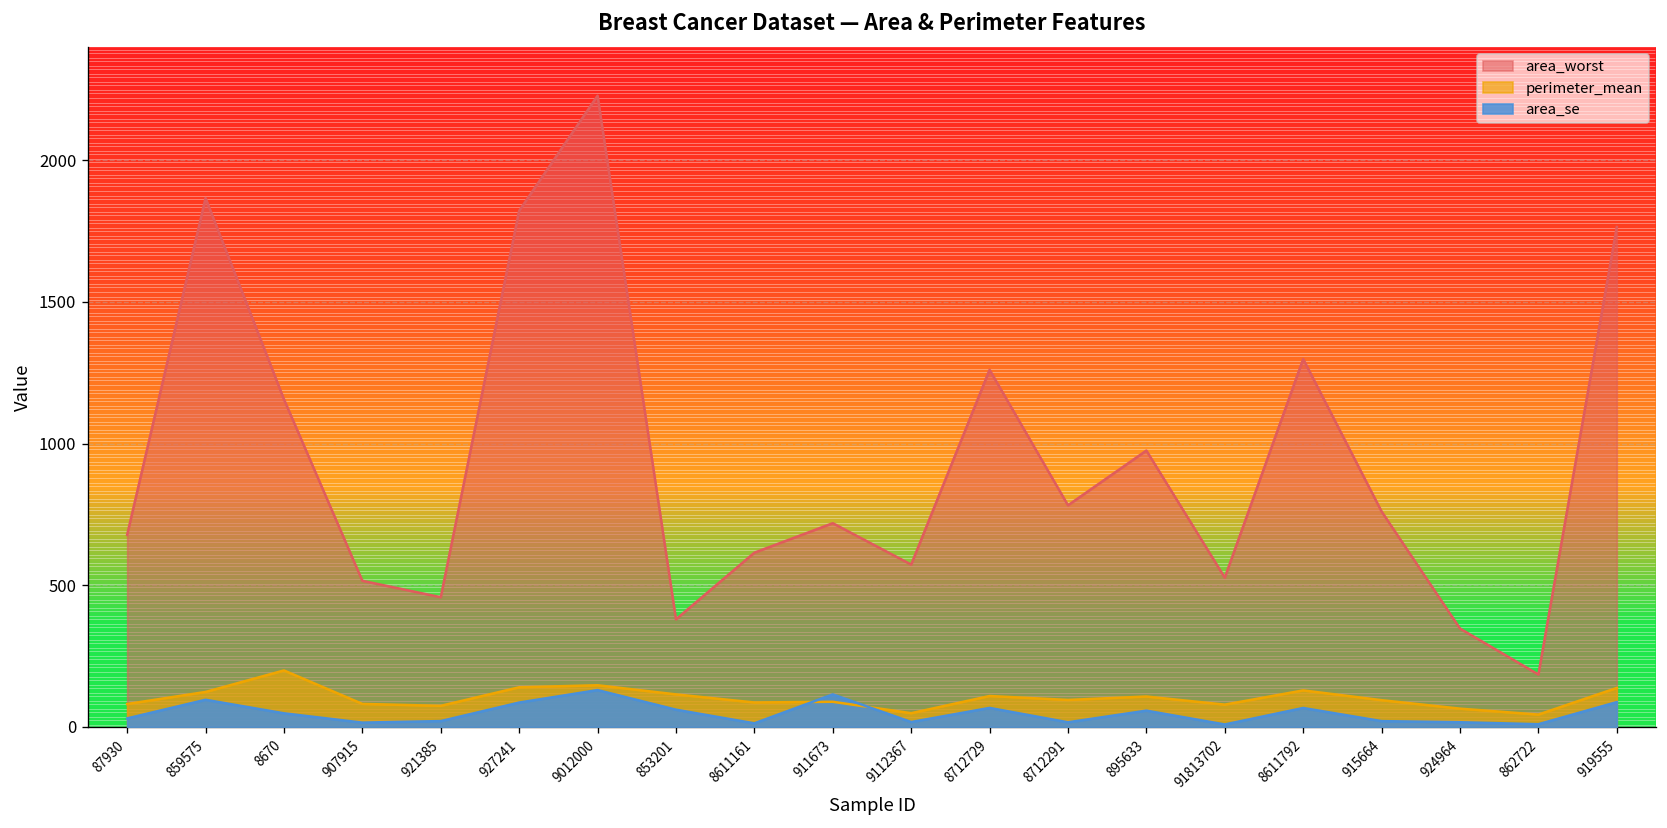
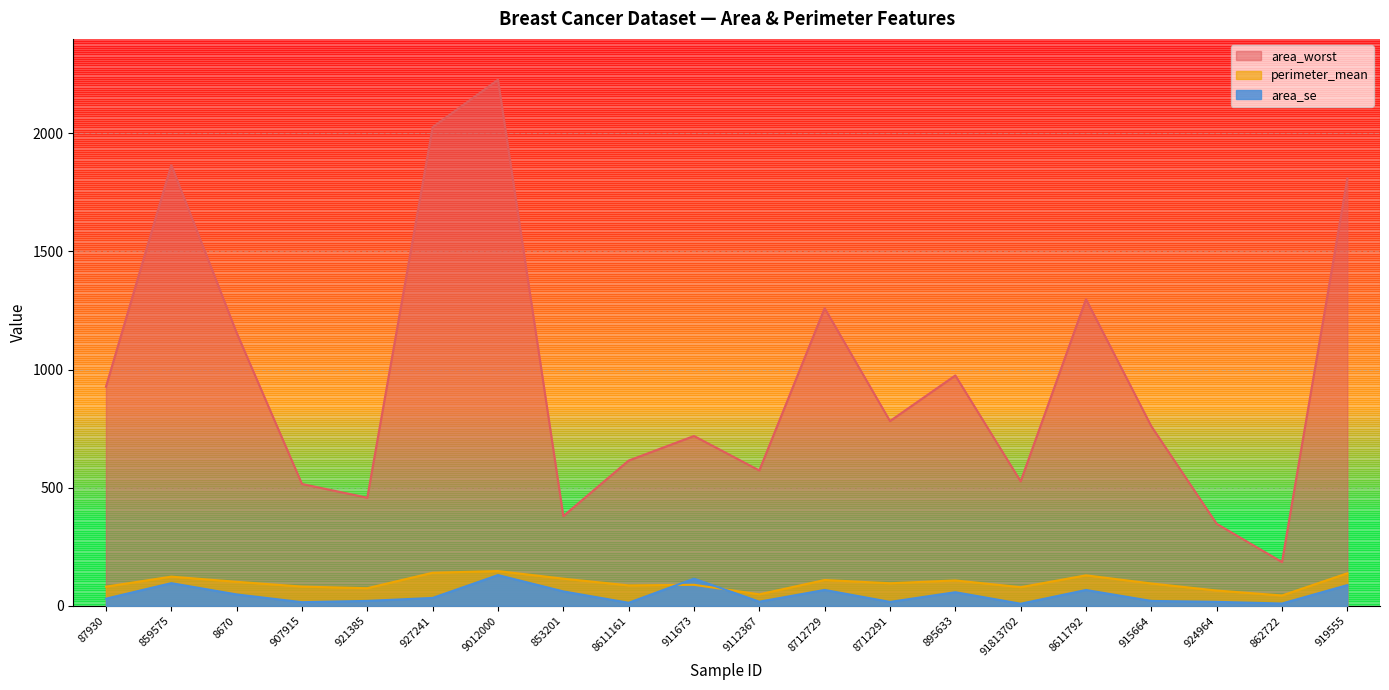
  {
    "area_worst": {
-     "87930": 680,
+     "87930": 930,
      "859575": 1870,
      "8670": 1160,
      "907915": 520,
      "921385": 460,
-     "927241": 1820,
+     "927241": 2030,
      "9012000": 2230,
      "853201": 380,
      "8611161": 610,
      "911673": 720,
      "9112367": 570,
      "8712729": 1260,
      "8712291": 780,
      "895633": 980,
      "91813702": 530,
      "8611792": 1300,
      "915664": 760,
      "924964": 350,
      "862722": 190,
-     "919555": 1760
+     "919555": 1810
    },
    "perimeter_mean": {
      "87930": 80,
      "859575": 120,
-     "8670": 200,
+     "8670": 100,
      "907915": 80,
      "921385": 70,
      "927241": 140,
      "9012000": 150,
      "853201": 120,
      "8611161": 90,
      "911673": 90,
      "9112367": 50,
      "8712729": 110,
      "8712291": 100,
      "895633": 110,
      "91813702": 80,
      "8611792": 130,
      "915664": 90,
      "924964": 60,
      "862722": 40,
      "919555": 140
    },
    "area_se": {
      "87930": 30,
      "859575": 100,
      "8670": 50,
      "907915": 20,
      "921385": 20,
-     "927241": 90,
+     "927241": 30,
      "9012000": 130,
      "853201": 60,
      "8611161": 10,
      "911673": 120,
      "9112367": 20,
      "8712729": 70,
      "8712291": 20,
      "895633": 60,
      "91813702": 10,
      "8611792": 70,
      "915664": 20,
      "924964": 20,
      "862722": 10,
      "919555": 90
    }
  }
